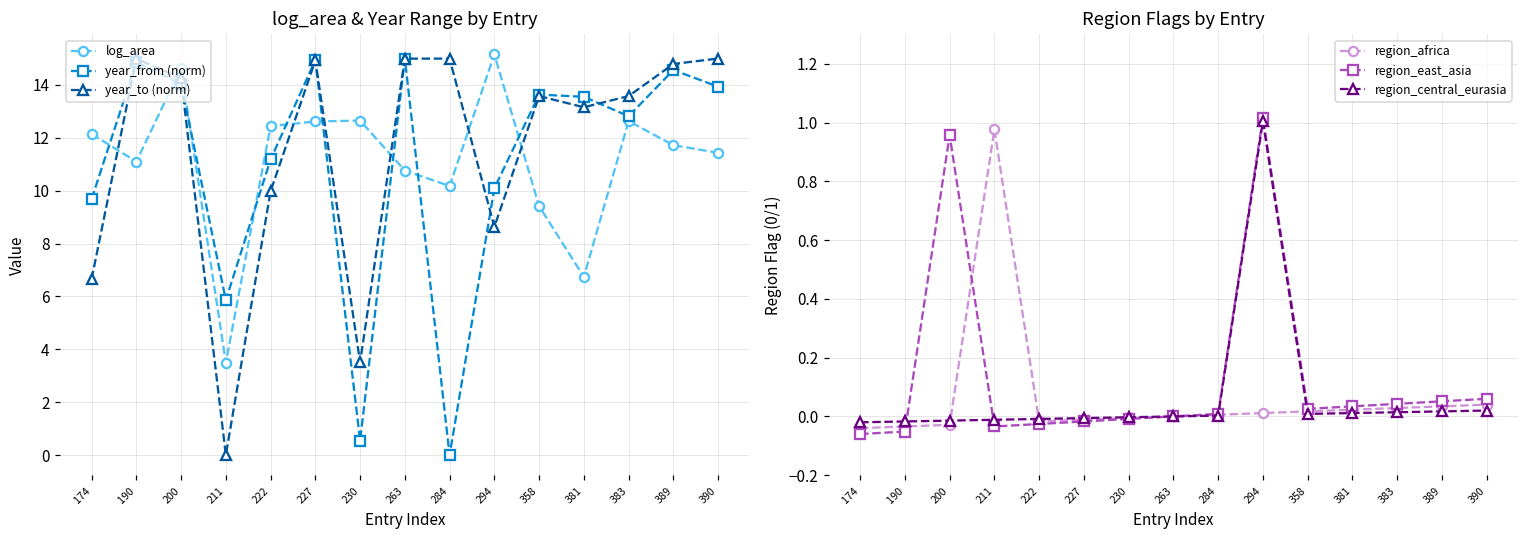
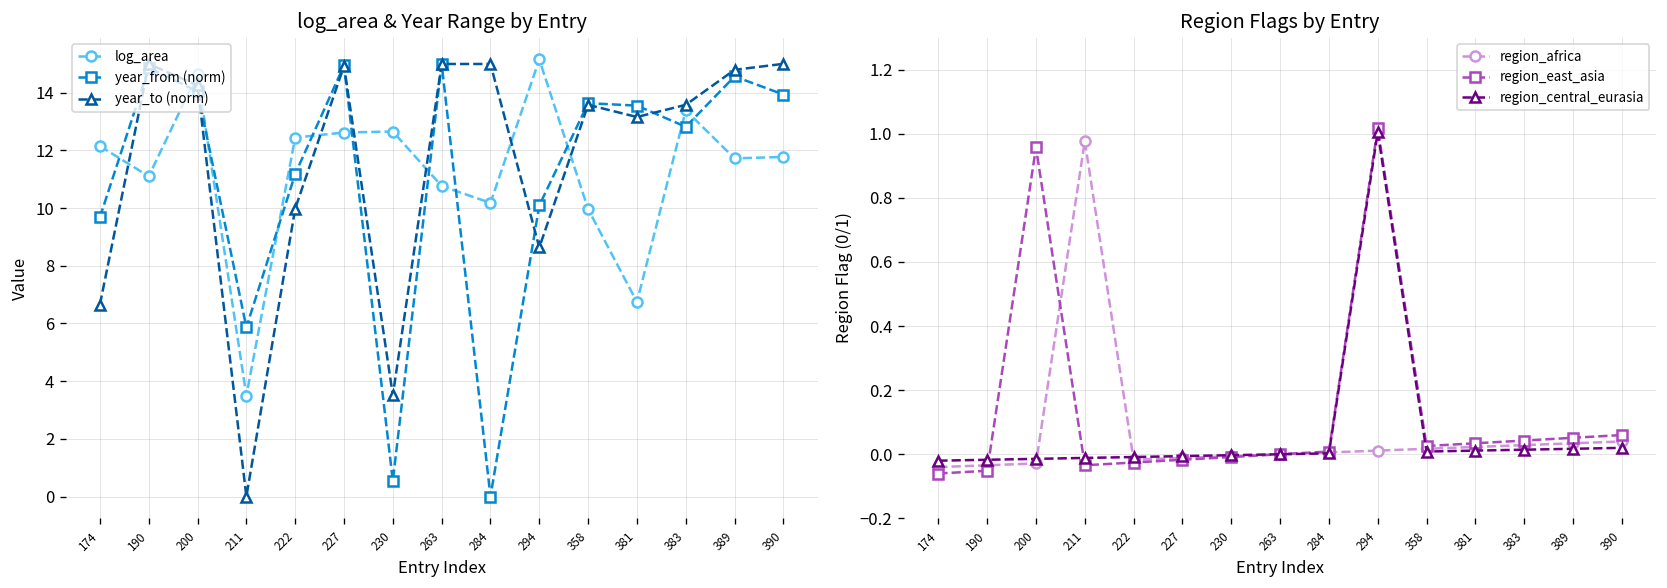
  {
    "log_area & Year Range by Entry": {
      "log_area": {
        "174": 12.1,
        "190": 11.1,
        "211": 3.5,
        "222": 12.4,
        "227": 12.6,
        "230": 12.7,
        "263": 10.8,
        "284": 10.2,
        "294": 15.2,
-       "358": 9.4,
+       "358": 10.0,
        "381": 6.7,
-       "383": 12.6,
+       "383": 13.4,
        "389": 11.7,
-       "390": 11.4
+       "390": 11.8
      },
      "year_from (norm)": {
        "174": 9.7,
        "211": 5.9,
        "222": 11.2,
        "230": 0.5,
        "284": 0.0,
        "294": 10.1,
        "381": 13.6,
        "383": 12.8,
        "389": 14.6,
        "390": 13.9
      },
      "year_to (norm)": {
        "174": 6.7,
        "211": 0.0,
        "222": 10.0,
        "230": 3.5,
        "284": 15.0,
        "294": 8.6,
        "381": 13.2,
        "383": 13.6,
        "389": 14.8,
        "390": 15.0
      }
    },
    "Region Flags by Entry": {
      "region_africa": {
        "174": -0.04,
        "190": -0.03,
        "200": -0.03,
        "211": 0.98,
        "294": 0.01,
        "381": 0.02,
        "383": 0.03,
        "389": 0.03,
        "390": 0.04
      },
      "region_east_asia": {
        "174": -0.06,
        "190": -0.05,
        "200": 0.96,
        "211": -0.03,
        "294": 1.02,
        "381": 0.03,
        "383": 0.04,
        "389": 0.05,
        "390": 0.06
      },
      "region_central_eurasia": {
        "174": -0.02,
        "190": -0.02,
        "200": -0.01,
        "211": -0.01,
        "294": 1.01,
        "381": 0.01,
        "383": 0.01,
        "389": 0.02,
        "390": 0.02
      }
    }
  }
